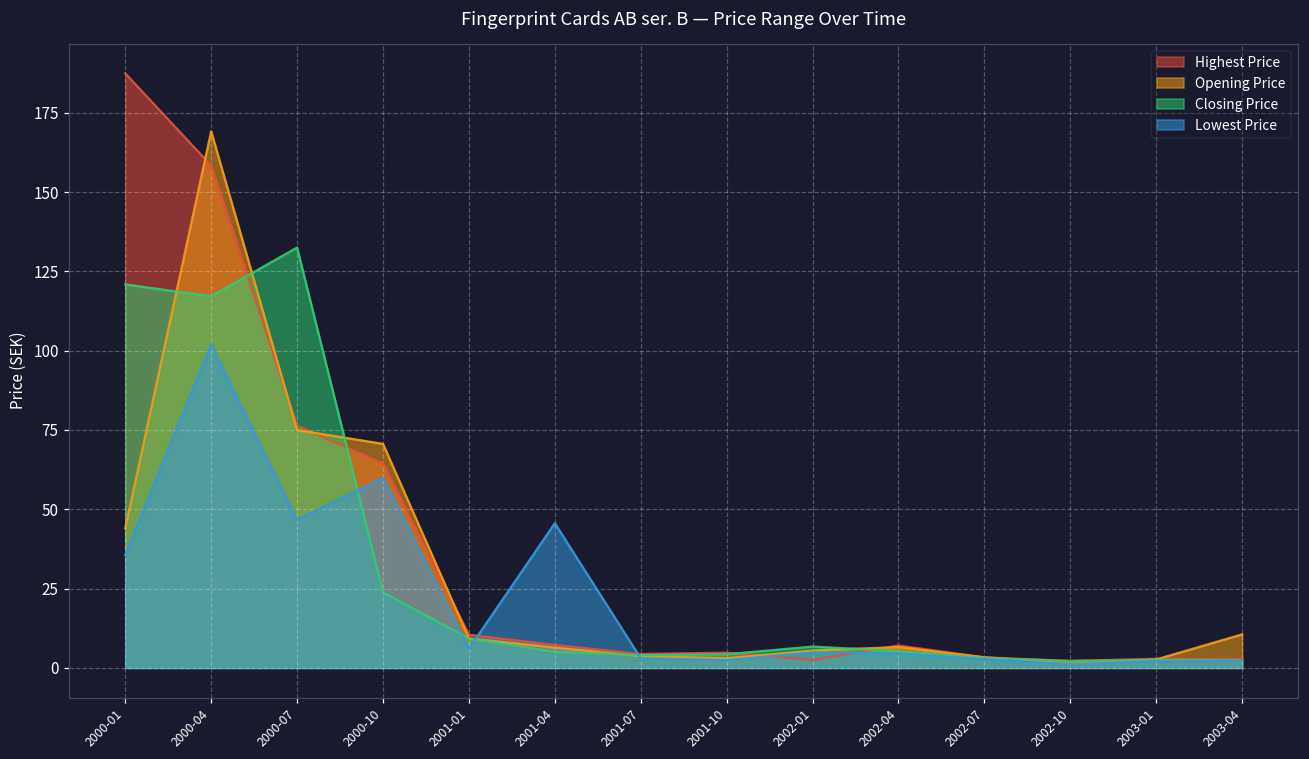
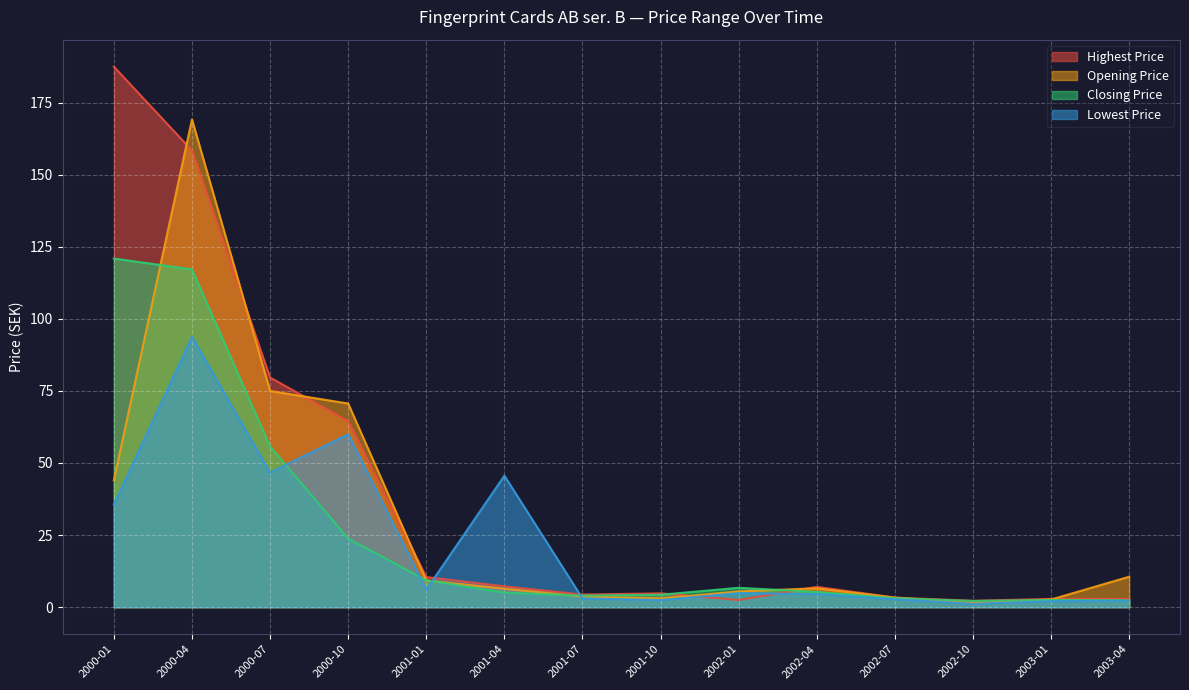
  {
    "Highest Price": {
      "2000-01": 187,
      "2000-04": 158,
-     "2000-07": 76,
+     "2000-07": 80,
      "2000-10": 65,
      "2001-01": 10,
      "2002-01": 3
    },
    "Opening Price": {
      "2000-01": 44,
      "2000-04": 169,
      "2000-07": 75,
      "2000-10": 71,
      "2003-04": 11
    },
    "Closing Price": {
      "2000-01": 121,
      "2000-04": 117,
-     "2000-07": 133,
+     "2000-07": 56,
      "2000-10": 24,
      "2001-04": 5,
      "2002-01": 7
    },
    "Lowest Price": {
      "2000-01": 36,
-     "2000-04": 102,
+     "2000-04": 94,
      "2000-07": 47,
      "2000-10": 60,
      "2001-01": 6,
      "2001-04": 46
    }
  }
